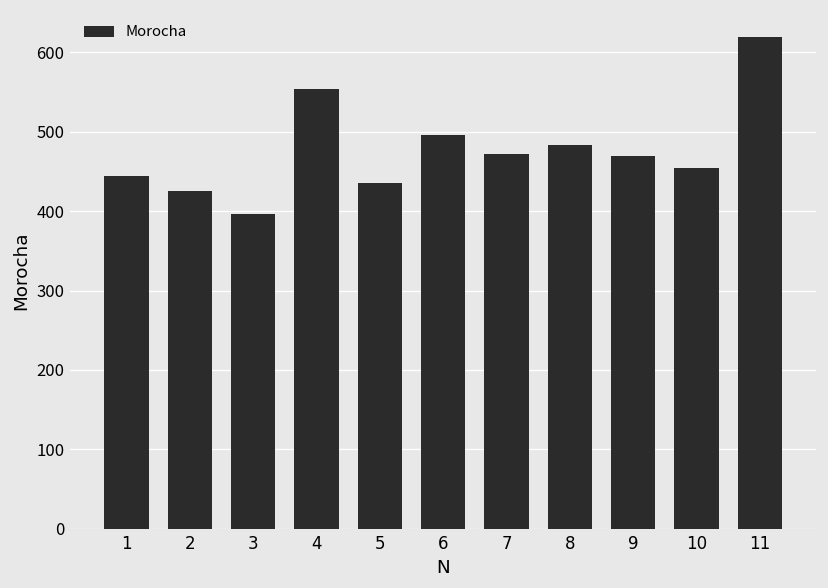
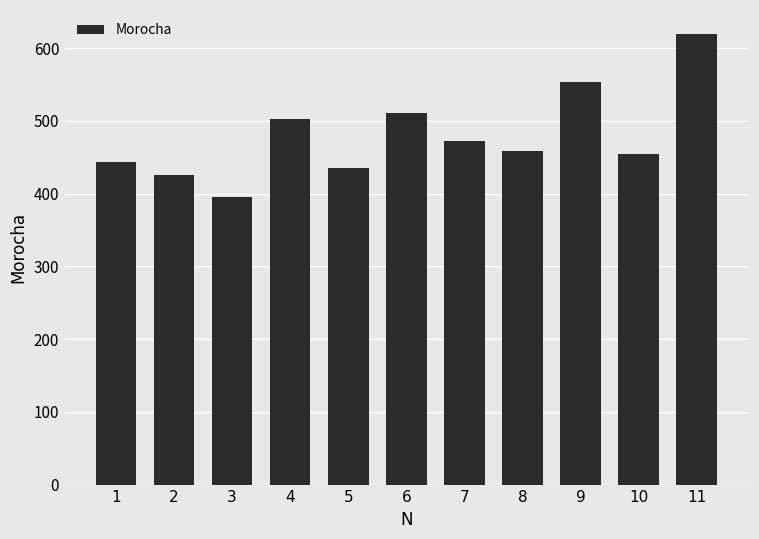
  {
    "1": 440,
    "2": 430,
    "3": 400,
-   "4": 550,
+   "4": 500,
    "5": 440,
-   "6": 500,
+   "6": 510,
    "7": 470,
-   "8": 480,
-   "9": 470,
+   "8": 460,
+   "9": 550,
    "10": 450,
    "11": 620
  }
